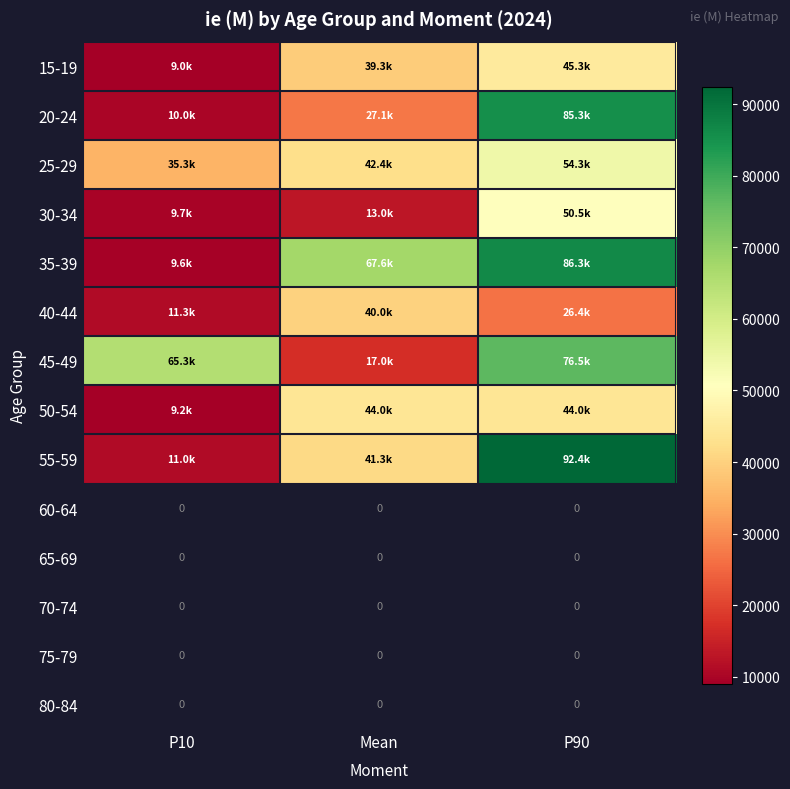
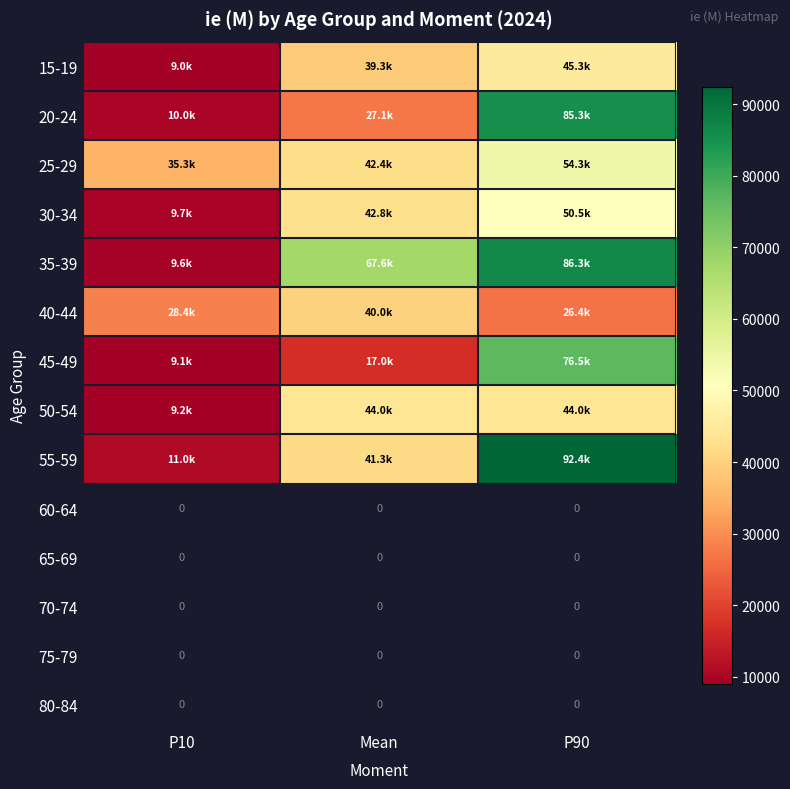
  {
    "15-19": {
      "P10": "9.0k",
      "Mean": "39.3k",
      "P90": "45.3k"
    },
    "20-24": {
      "P10": "10.0k",
      "Mean": "27.1k",
      "P90": "85.3k"
    },
    "25-29": {
      "P10": "35.3k",
      "Mean": "42.4k",
      "P90": "54.3k"
    },
    "30-34": {
      "P10": "9.7k",
-     "Mean": "13.0k",
+     "Mean": "42.8k",
      "P90": "50.5k"
    },
    "35-39": {
      "P10": "9.6k",
      "Mean": "67.6k",
      "P90": "86.3k"
    },
    "40-44": {
-     "P10": "11.3k",
+     "P10": "28.4k",
      "Mean": "40.0k",
      "P90": "26.4k"
    },
    "45-49": {
-     "P10": "65.3k",
+     "P10": "9.1k",
      "Mean": "17.0k",
      "P90": "76.5k"
    },
    "50-54": {
      "P10": "9.2k",
      "Mean": "44.0k",
      "P90": "44.0k"
    },
    "55-59": {
      "P10": "11.0k",
      "Mean": "41.3k",
      "P90": "92.4k"
    }
  }
